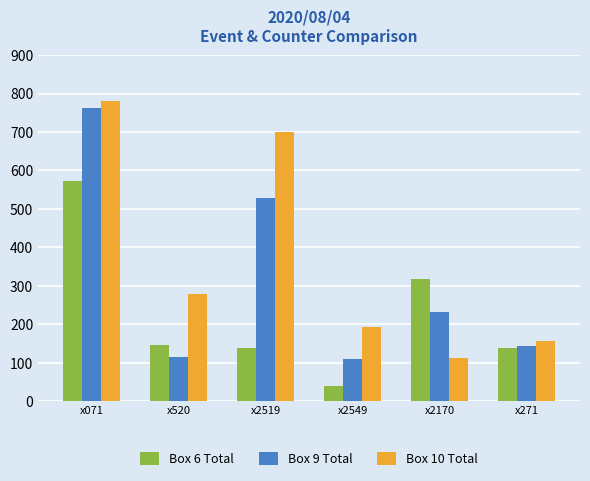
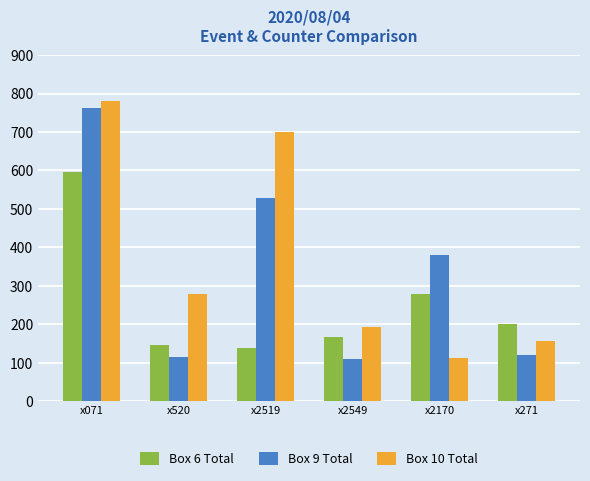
  {
    "Box 6 Total": {
-     "x071": 570,
+     "x071": 600,
      "x520": 150,
      "x2519": 140,
-     "x2549": 40,
-     "x2170": 320,
-     "x271": 140
+     "x2549": 170,
+     "x2170": 280,
+     "x271": 200
    },
    "Box 9 Total": {
      "x071": 760,
      "x520": 120,
      "x2519": 530,
      "x2549": 110,
-     "x2170": 230,
-     "x271": 140
+     "x2170": 380,
+     "x271": 120
    },
    "Box 10 Total": {
      "x071": 780,
      "x520": 280,
      "x2519": 700,
      "x2549": 190,
      "x2170": 110,
      "x271": 160
    }
  }
